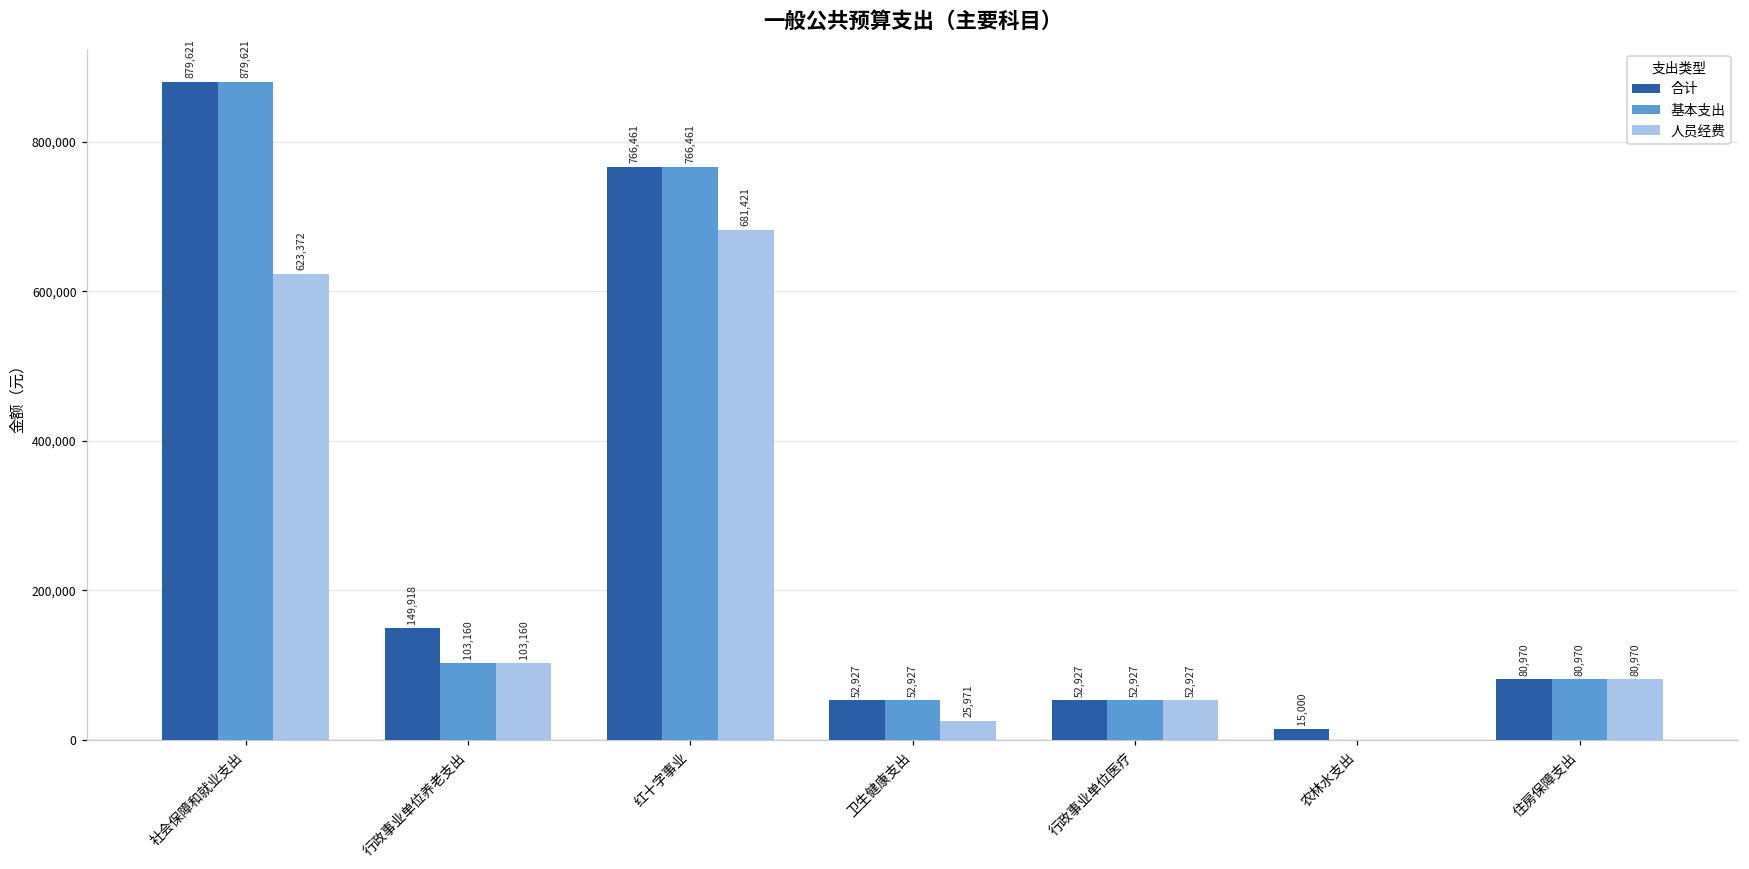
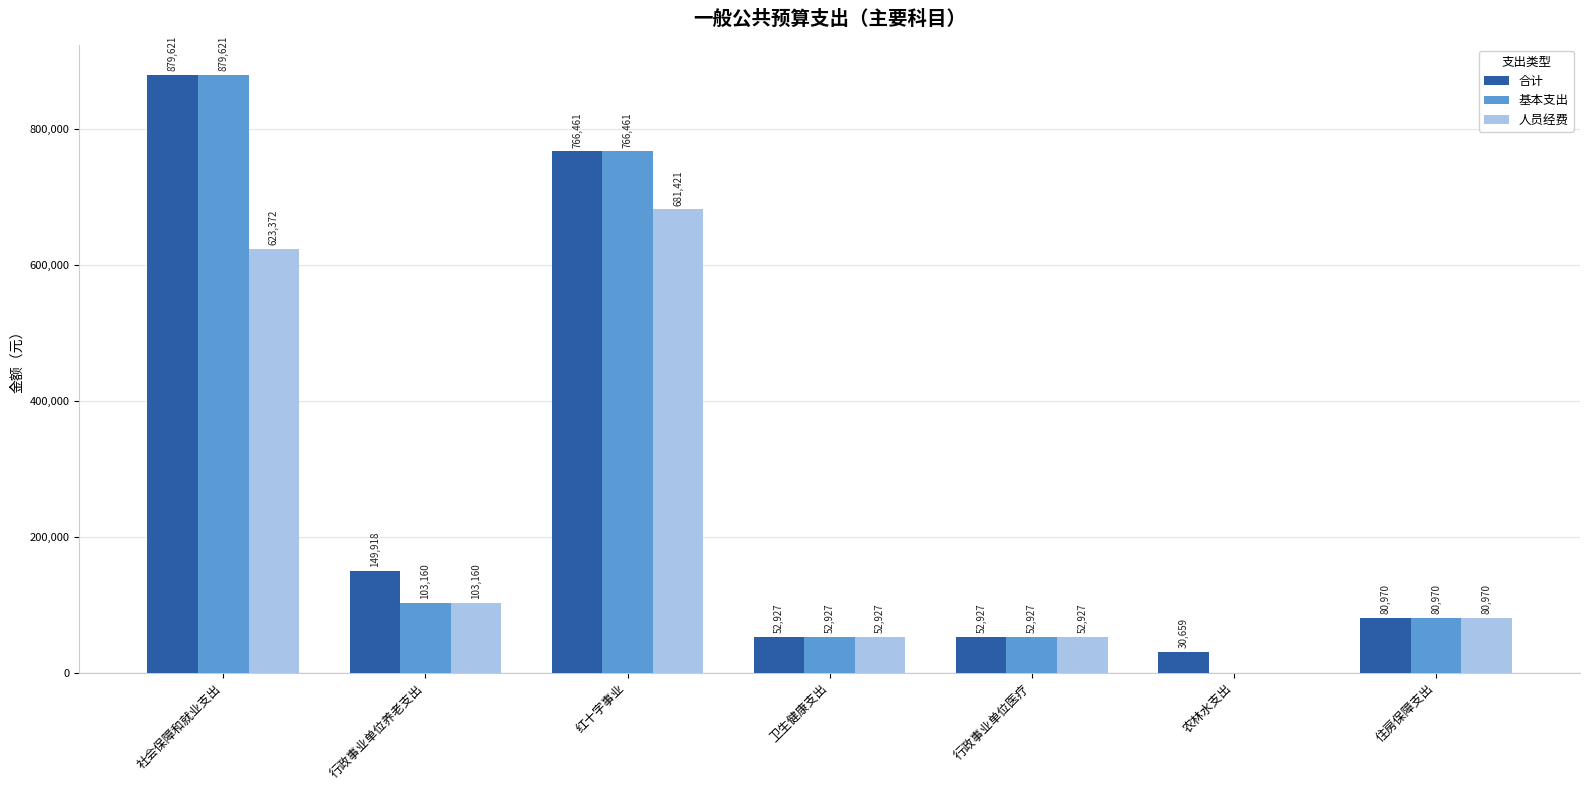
  {
    "合计": {
      "社会保障和就业支出": "879,621",
      "行政事业单位养老支出": "149,918",
      "红十字事业": "766,461",
      "卫生健康支出": "52,927",
      "行政事业单位医疗": "52,927",
-     "农林水支出": "15,000",
+     "农林水支出": "30,659",
      "住房保障支出": "80,970"
    },
    "基本支出": {
      "社会保障和就业支出": "879,621",
      "行政事业单位养老支出": "103,160",
      "红十字事业": "766,461",
      "卫生健康支出": "52,927",
      "行政事业单位医疗": "52,927",
      "住房保障支出": "80,970"
    },
    "人员经费": {
      "社会保障和就业支出": "623,372",
      "行政事业单位养老支出": "103,160",
      "红十字事业": "681,421",
-     "卫生健康支出": "25,971",
+     "卫生健康支出": "52,927",
      "行政事业单位医疗": "52,927",
      "住房保障支出": "80,970"
    }
  }
